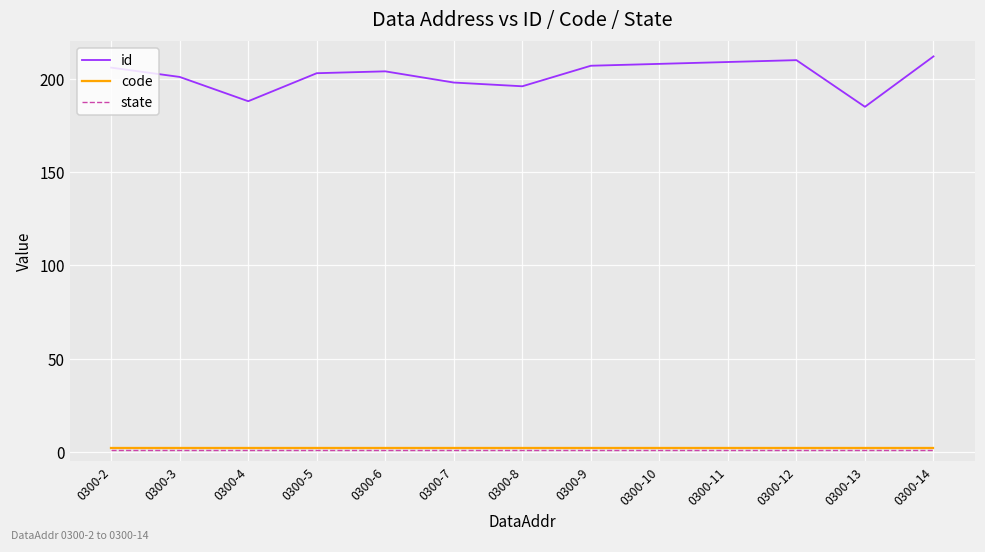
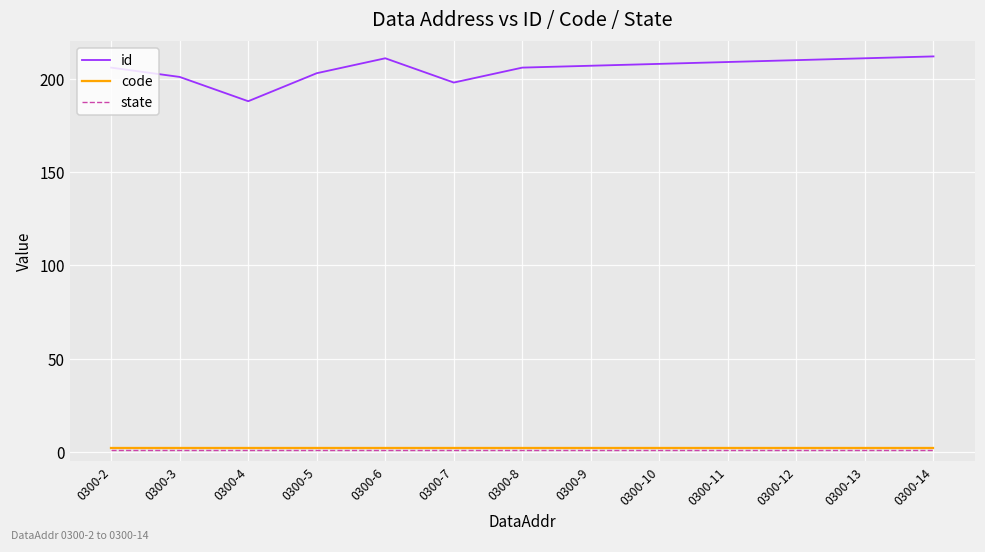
  {
    "id": {
      "0300-3": 201,
      "0300-4": 188,
      "0300-5": 203,
-     "0300-6": 204,
+     "0300-6": 211,
      "0300-7": 198,
-     "0300-8": 196,
+     "0300-8": 206,
      "0300-9": 207,
      "0300-10": 208,
      "0300-11": 209,
      "0300-12": 210,
-     "0300-13": 185,
+     "0300-13": 211,
      "0300-14": 212
    }
  }
